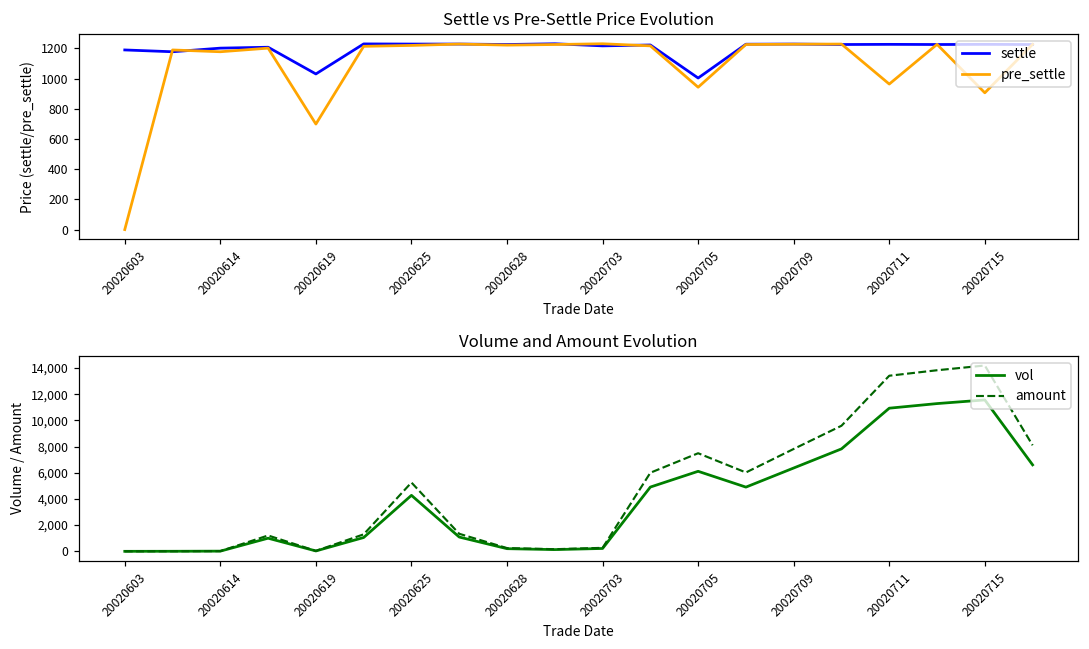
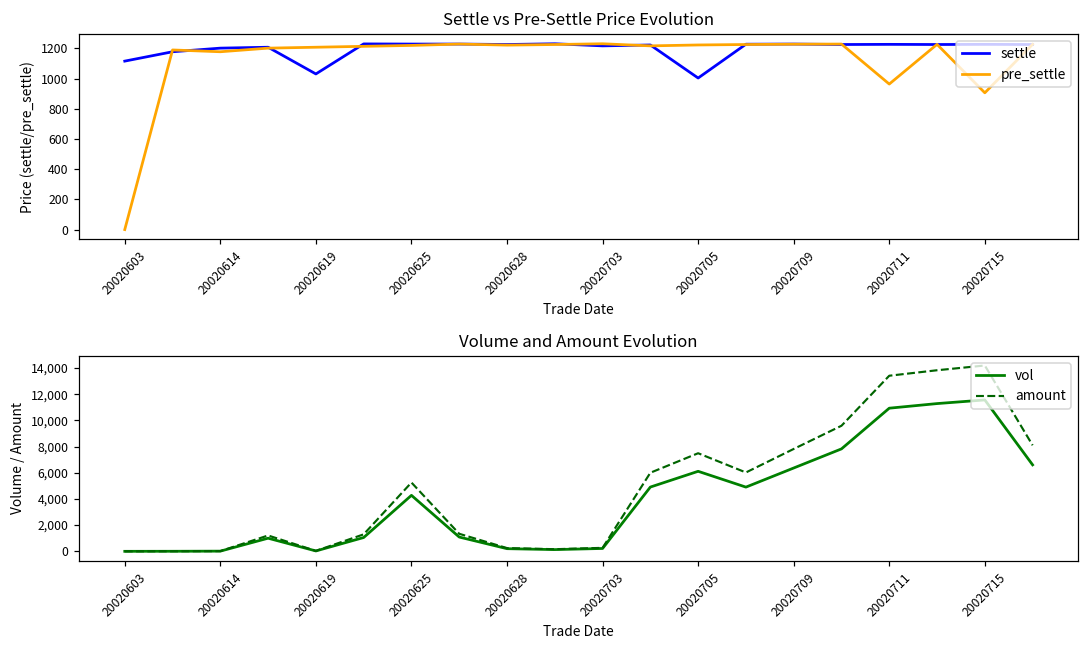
  {
    "Settle vs Pre-Settle Price Evolution": {
      "settle": {
-       "20020603": 1190,
+       "20020603": 1120,
        "20020614": 1200,
        "20020619": 1030,
        "20020705": 1000,
        "20020711": 1230
      },
      "pre_settle": {
        "20020603": 0,
        "20020614": 1180,
-       "20020619": 700,
-       "20020705": 940,
+       "20020619": 1210,
+       "20020705": 1220,
        "20020711": 960,
        "20020715": 910
      }
    }
  }
